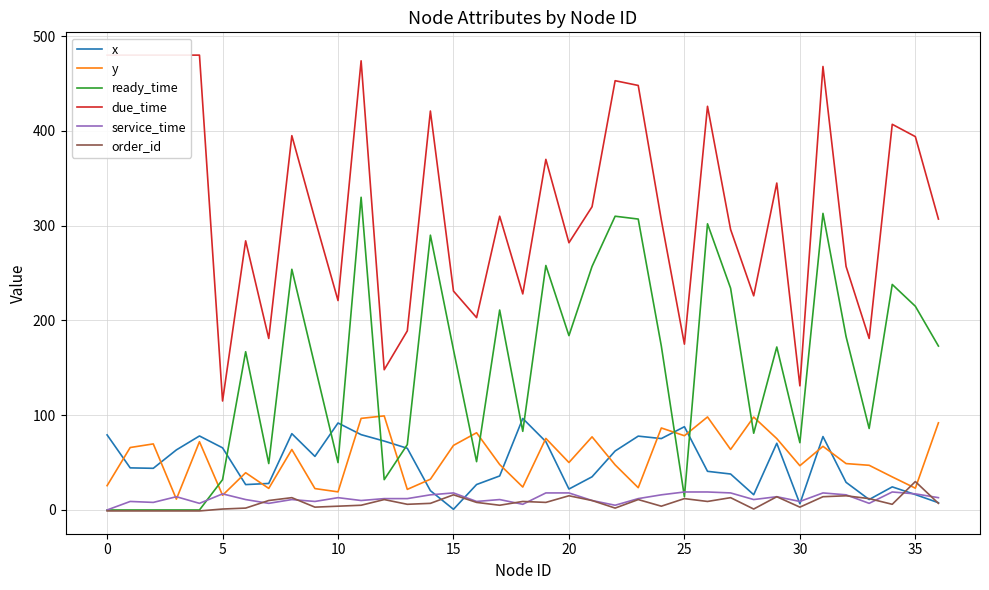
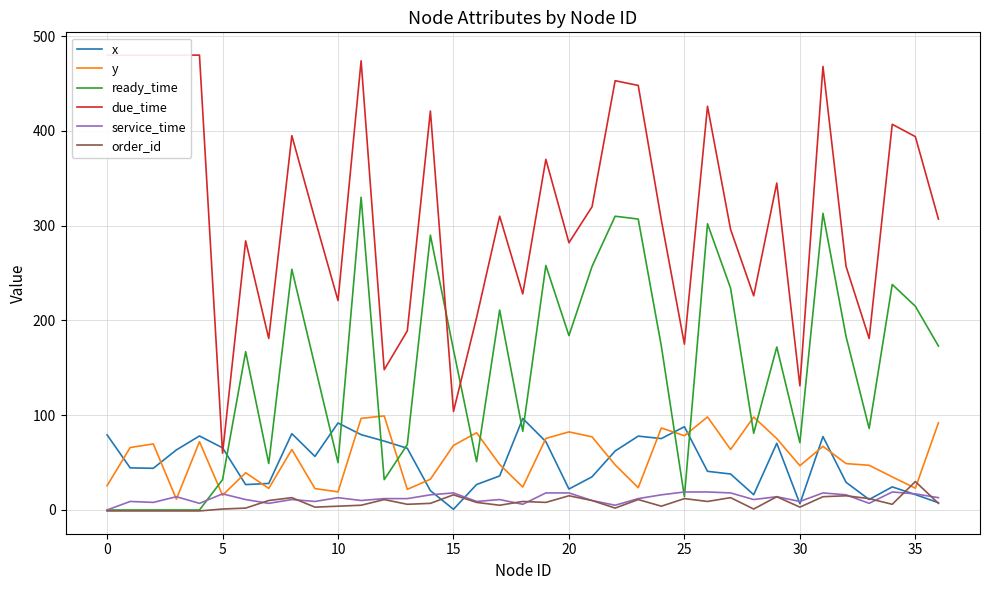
  {
    "x": {
      "0": 80,
      "5": 70,
      "10": 90,
      "15": 0,
      "20": 20,
      "25": 90
    },
    "y": {
      "0": 30,
      "10": 20,
      "15": 70,
-     "20": 50,
+     "20": 80,
      "25": 80,
      "30": 50,
      "35": 20
    },
    "ready_time": {
      "5": 30,
      "10": 50,
      "15": 170,
      "20": 180,
      "30": 70,
      "35": 220
    },
    "due_time": {
-     "5": 120,
+     "5": 60,
      "10": 220,
-     "15": 230,
+     "15": 100,
      "20": 280,
      "25": 180,
      "30": 130,
      "35": 390
    },
    "service_time": {
      "10": 10,
      "20": 20,
      "25": 20
    },
    "order_id": {
      "5": 0,
      "10": 0,
      "20": 20,
      "30": 0,
      "35": 30
    }
  }
